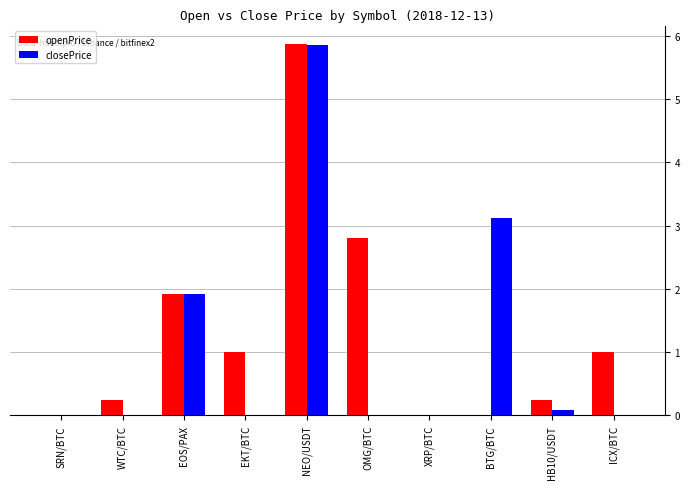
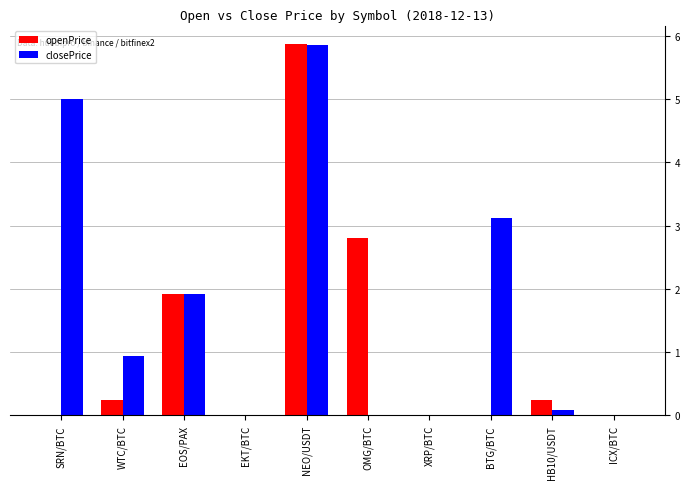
  {
    "openPrice": {
      "WTC/BTC": 0.2,
      "EOS/PAX": 1.9,
-     "EKT/BTC": 1,
+     "EKT/BTC": 0,
      "NEO/USDT": 5.9,
      "OMG/BTC": 2.8,
      "HB10/USDT": 0.2,
-     "ICX/BTC": 1
+     "ICX/BTC": 0
    },
    "closePrice": {
-     "SRN/BTC": 0,
-     "WTC/BTC": 0.0,
+     "SRN/BTC": 5,
+     "WTC/BTC": 0.9,
      "EOS/PAX": 1.9,
      "NEO/USDT": 5.9,
      "BTG/BTC": 3.1,
      "HB10/USDT": 0.1
    }
  }
